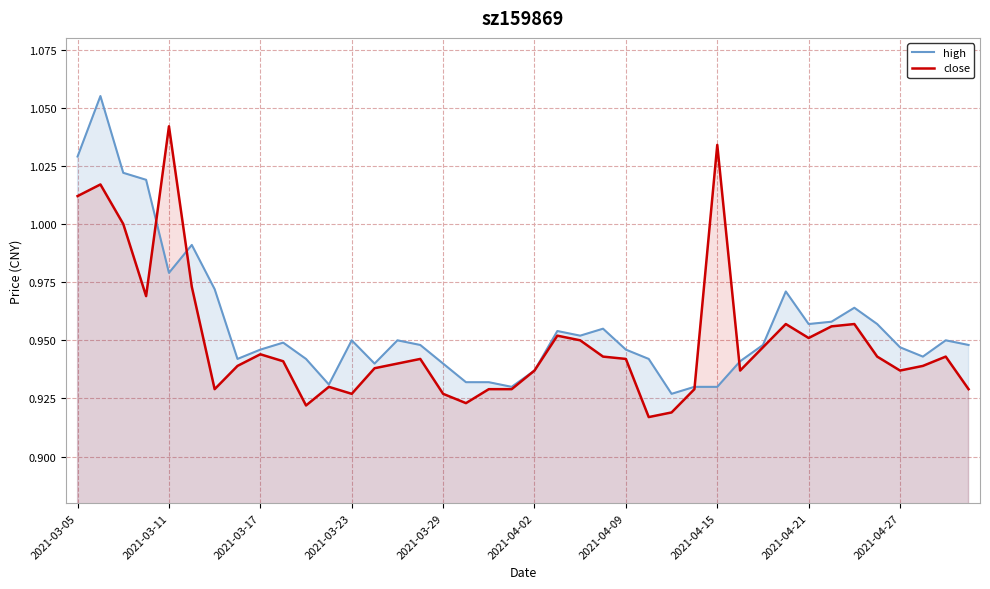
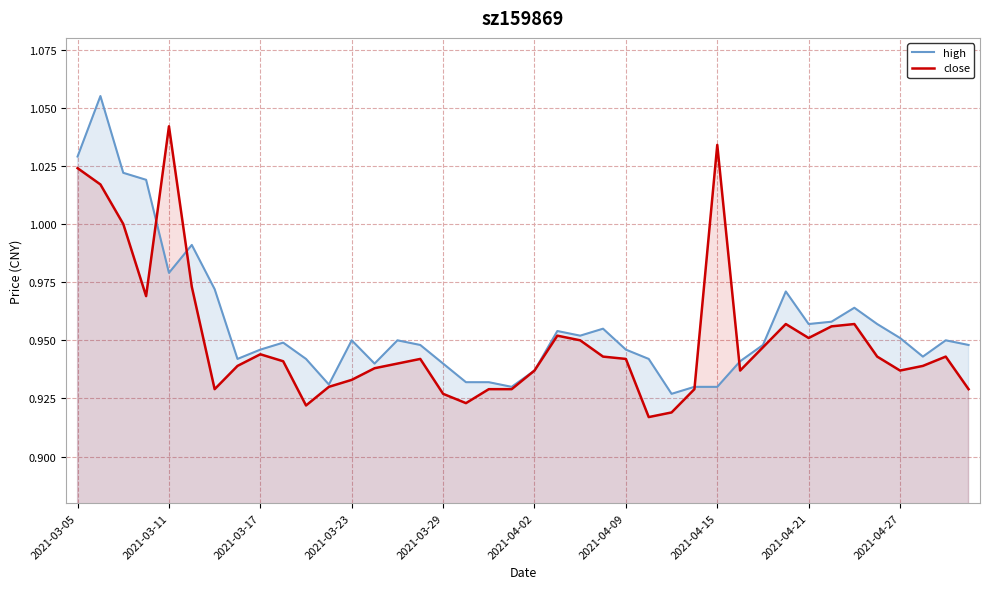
  {
    "high": {
      "2021-03-05": 1.029,
      "2021-03-11": 0.979,
      "2021-03-17": 0.946,
      "2021-03-23": 0.950,
      "2021-03-29": 0.940,
      "2021-04-09": 0.946,
      "2021-04-15": 0.930,
      "2021-04-21": 0.957,
-     "2021-04-27": 0.947
+     "2021-04-27": 0.951
    },
    "close": {
-     "2021-03-05": 1.012,
+     "2021-03-05": 1.024,
      "2021-03-11": 1.042,
      "2021-03-17": 0.944,
-     "2021-03-23": 0.927,
+     "2021-03-23": 0.933,
      "2021-03-29": 0.927,
      "2021-04-09": 0.942,
      "2021-04-15": 1.034,
      "2021-04-21": 0.951,
      "2021-04-27": 0.937
    }
  }
